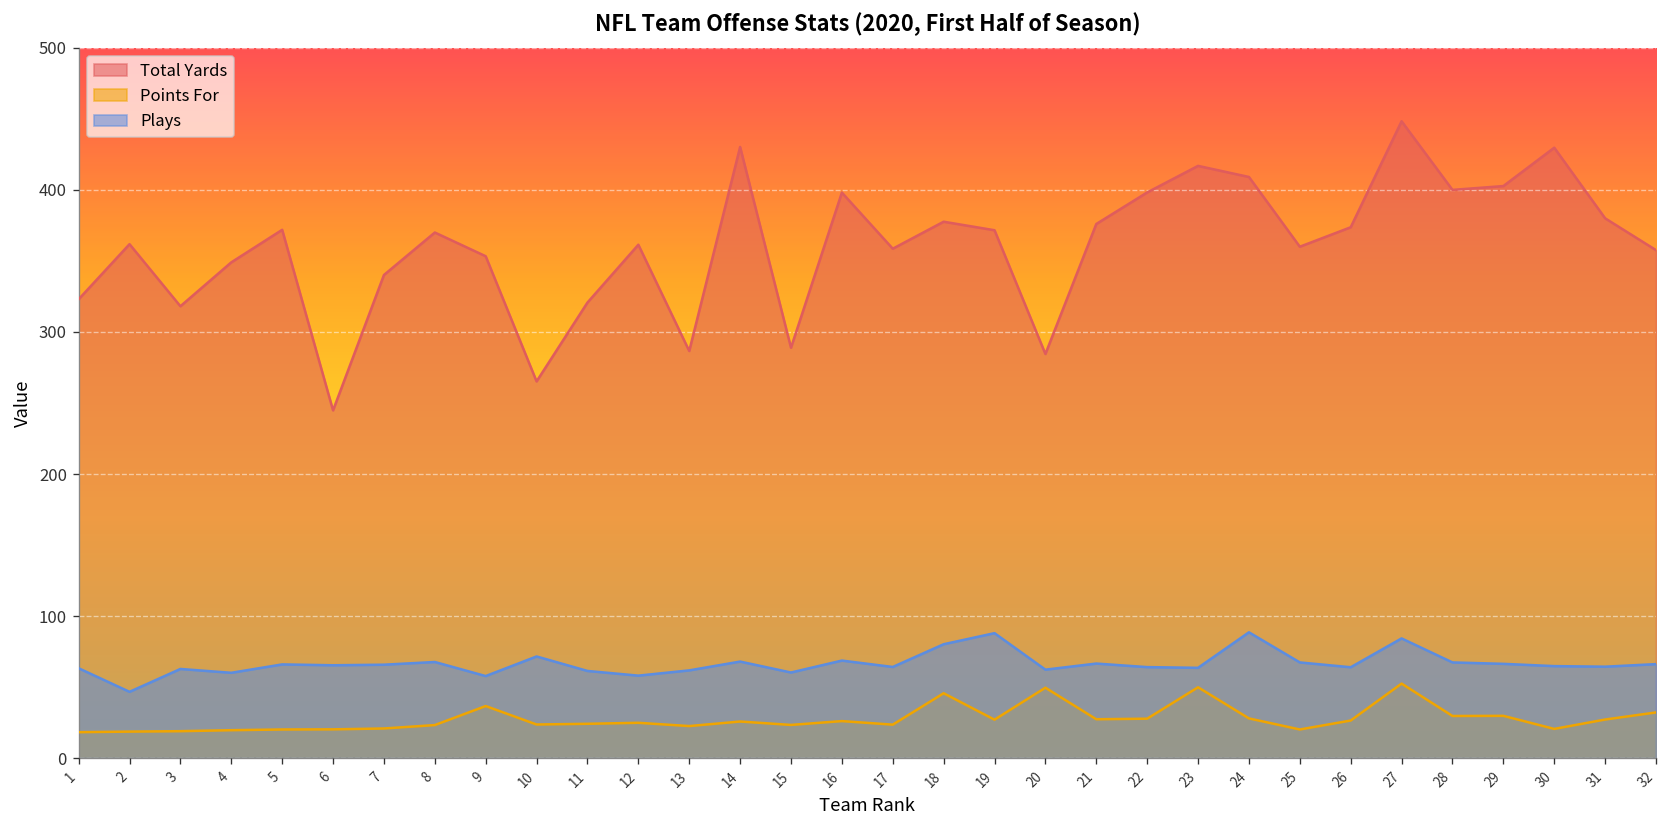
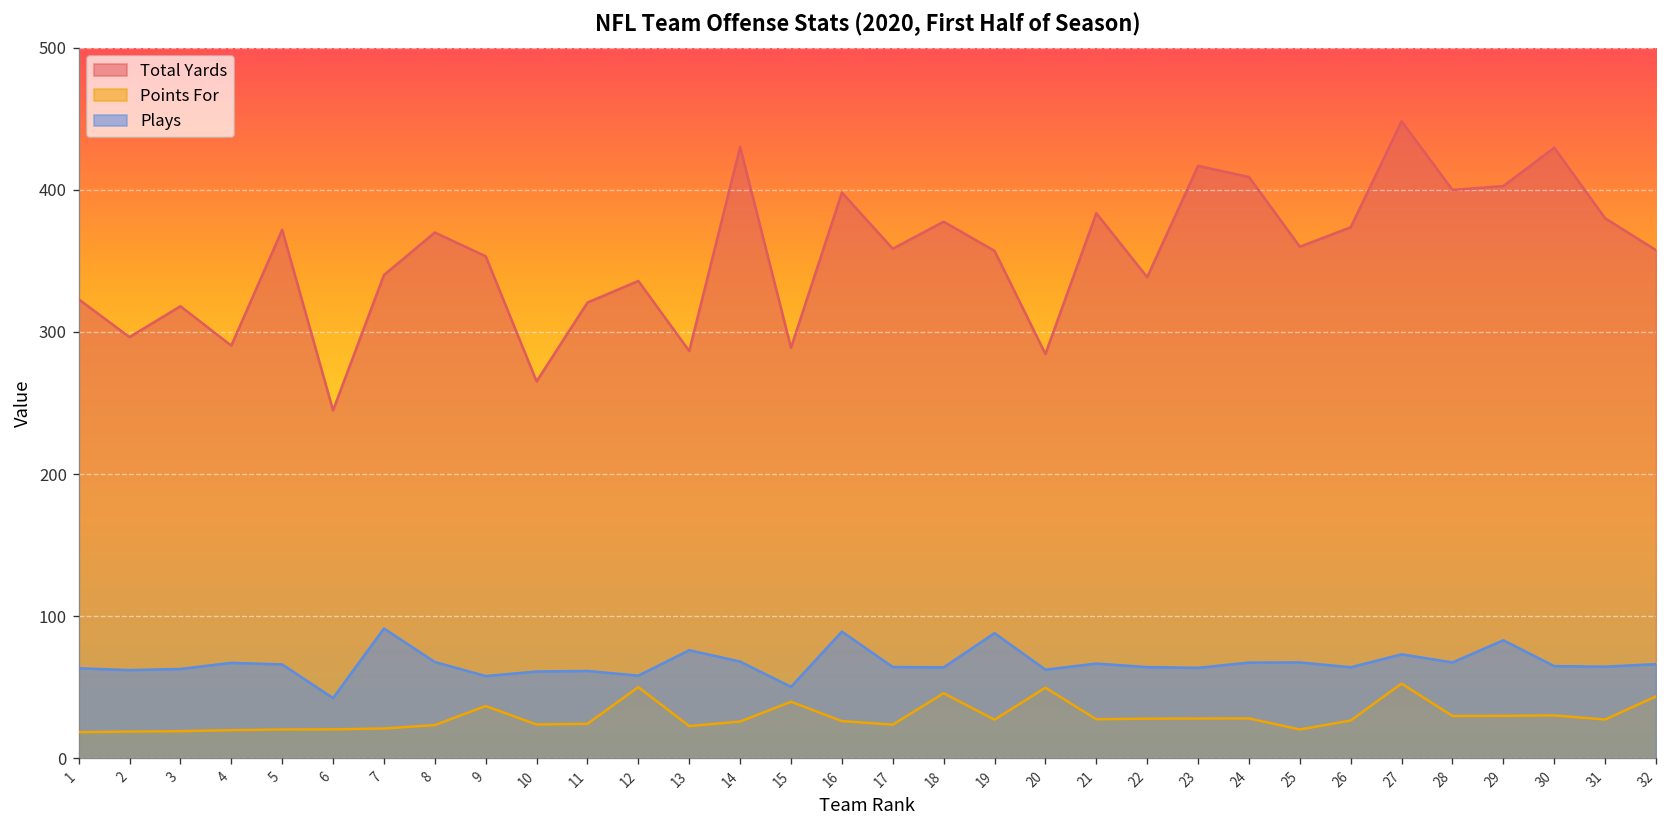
  {
    "Total Yards": {
      "1": 323,
-     "2": 362,
+     "2": 296,
      "3": 318,
-     "4": 349,
+     "4": 290,
      "5": 372,
      "6": 245,
      "7": 340,
      "8": 370,
      "9": 353,
      "10": 265,
      "11": 321,
-     "12": 361,
+     "12": 336,
      "13": 287,
      "14": 430,
      "15": 289,
      "16": 398,
      "17": 359,
      "18": 378,
-     "19": 372,
+     "19": 357,
      "20": 285,
-     "21": 376,
-     "22": 398,
+     "21": 384,
+     "22": 339,
      "23": 417,
      "24": 409,
      "25": 360,
      "26": 374,
      "27": 448,
      "28": 400,
      "29": 403,
      "30": 430,
      "31": 380,
      "32": 358
    },
    "Points For": {
      "1": 18,
      "2": 19,
      "3": 19,
      "4": 20,
      "5": 20,
      "6": 20,
      "7": 21,
      "8": 23,
      "9": 37,
      "10": 24,
      "11": 24,
-     "12": 25,
+     "12": 50,
      "13": 23,
      "14": 26,
-     "15": 23,
+     "15": 40,
      "16": 26,
      "17": 24,
      "18": 46,
      "19": 27,
      "20": 50,
      "21": 27,
      "22": 28,
-     "23": 50,
+     "23": 28,
      "24": 28,
      "25": 20,
      "26": 27,
      "27": 53,
      "28": 30,
      "29": 30,
-     "30": 21,
+     "30": 30,
      "31": 27,
-     "32": 32
+     "32": 44
    },
    "Plays": {
      "1": 63,
-     "2": 47,
+     "2": 62,
      "3": 63,
-     "4": 60,
+     "4": 67,
      "5": 66,
-     "6": 65,
-     "7": 66,
+     "6": 42,
+     "7": 91,
      "8": 68,
      "9": 58,
-     "10": 72,
+     "10": 61,
      "11": 61,
      "12": 58,
-     "13": 62,
+     "13": 76,
      "14": 68,
-     "15": 60,
-     "16": 69,
+     "15": 50,
+     "16": 89,
      "17": 64,
-     "18": 80,
+     "18": 64,
      "19": 88,
      "20": 62,
      "21": 67,
      "22": 64,
      "23": 64,
-     "24": 89,
+     "24": 67,
      "25": 67,
      "26": 64,
-     "27": 84,
+     "27": 73,
      "28": 67,
-     "29": 66,
+     "29": 83,
      "30": 65,
      "31": 64,
      "32": 66
    }
  }
